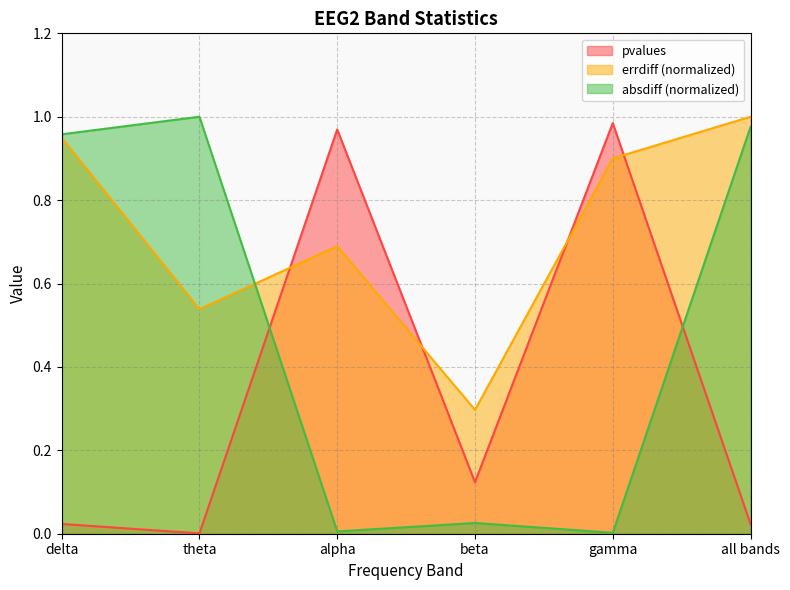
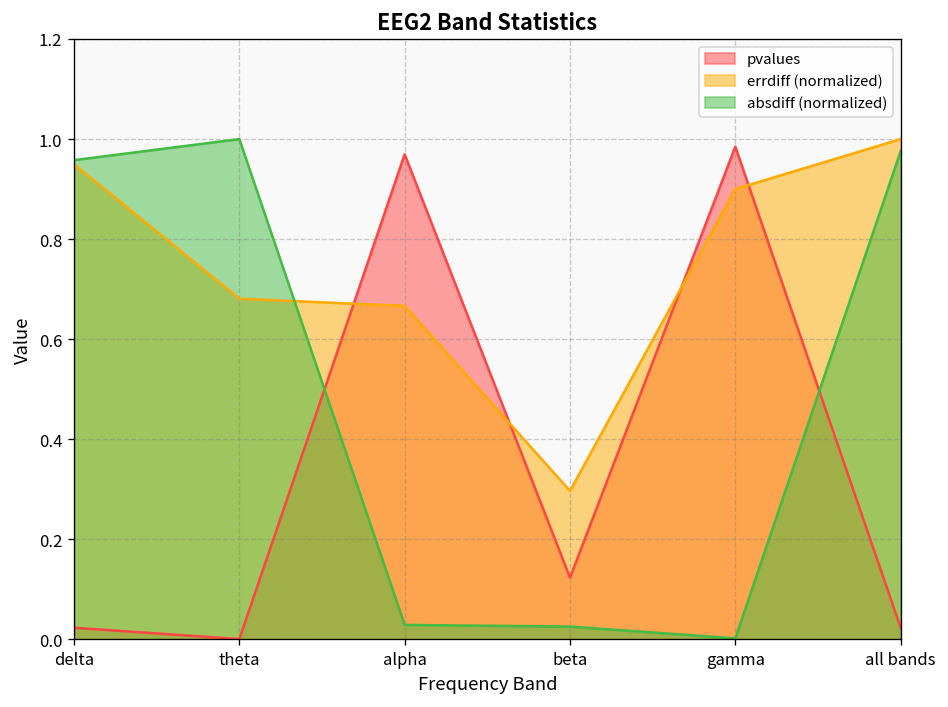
  {
    "pvalues": {
      "delta": 0.02,
      "theta": 0.00,
      "alpha": 0.97,
      "beta": 0.12,
      "gamma": 0.98,
      "all bands": 0.02
    },
    "errdiff (normalized)": {
      "delta": 0.95,
-     "theta": 0.54,
-     "alpha": 0.69,
+     "theta": 0.68,
+     "alpha": 0.67,
      "beta": 0.30,
      "gamma": 0.90,
      "all bands": 1.00
    },
    "absdiff (normalized)": {
      "delta": 0.96,
      "theta": 1.00,
-     "alpha": 0.01,
+     "alpha": 0.03,
      "beta": 0.03,
      "gamma": 0.00,
      "all bands": 0.98
    }
  }
